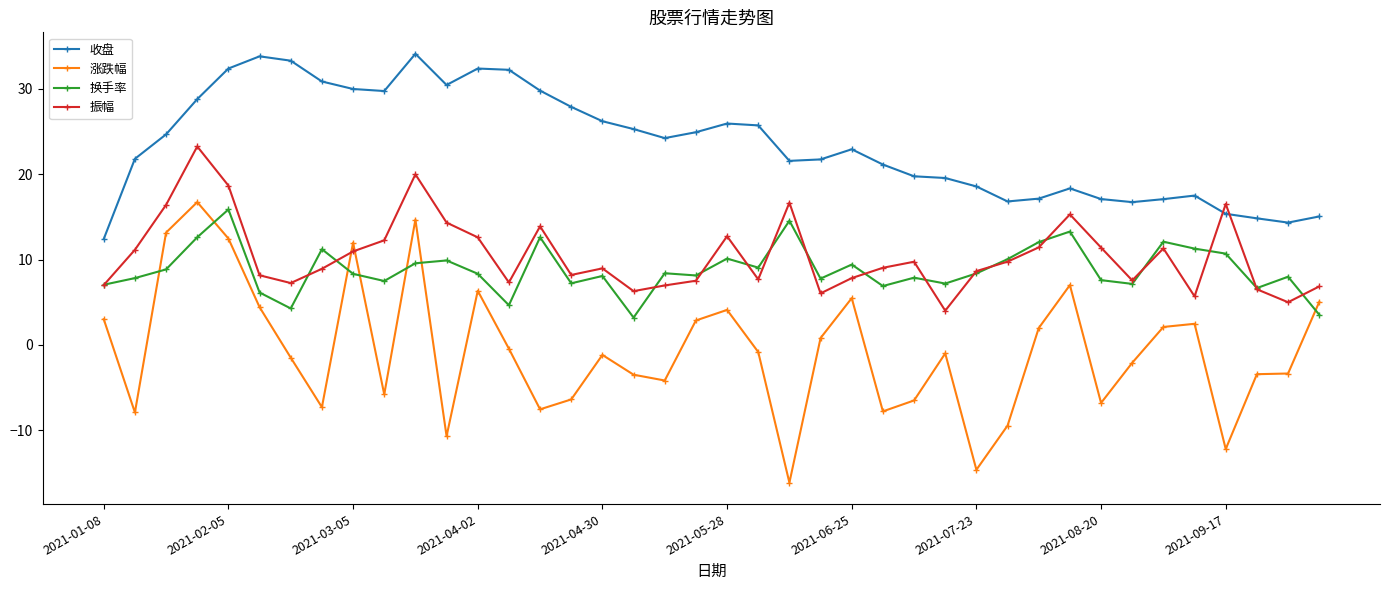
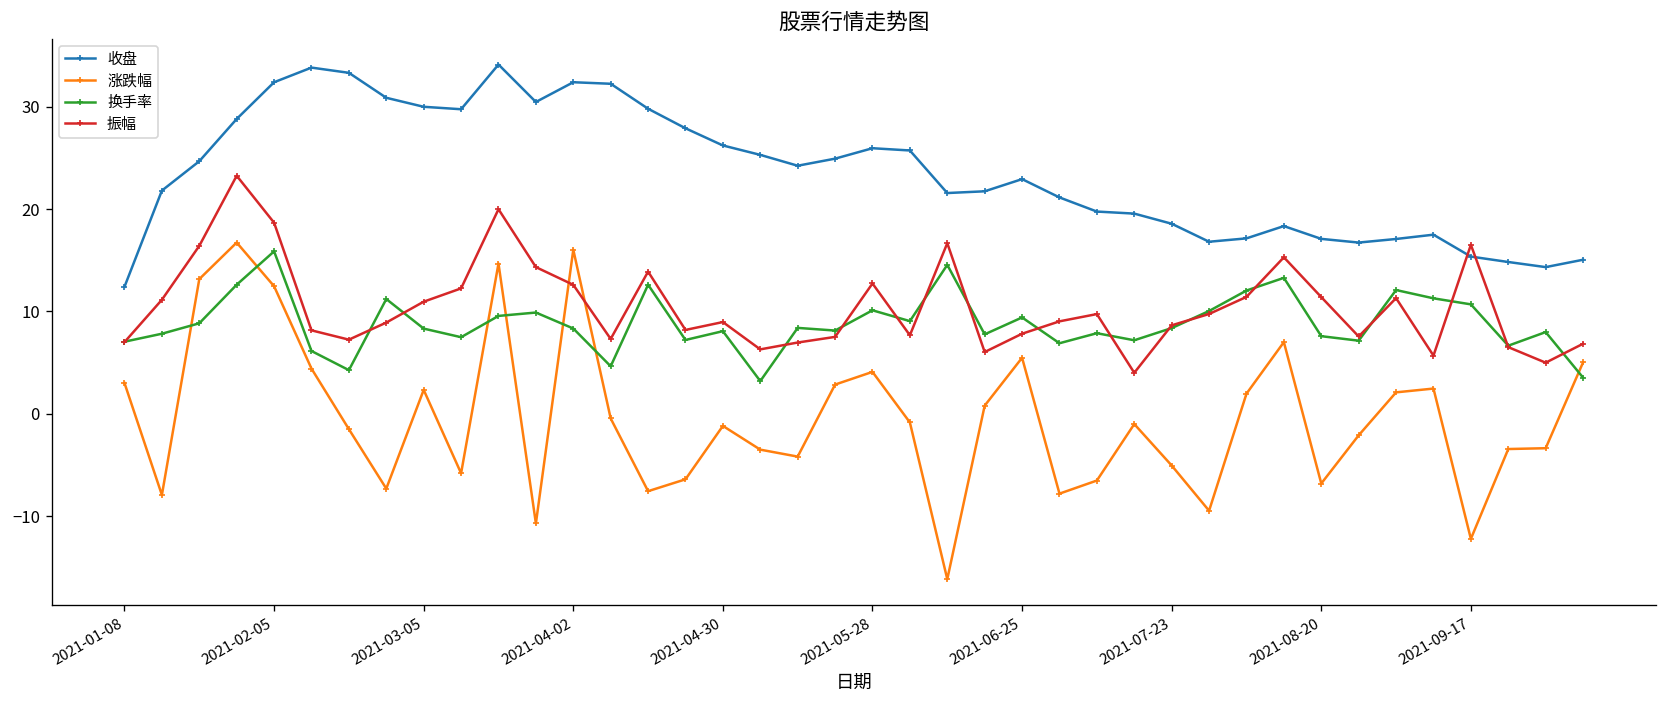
  {
    "收盘": {
      "2021-01-08": 12,
      "2021-02-05": 32,
      "2021-03-05": 30,
      "2021-04-02": 32,
      "2021-04-30": 26,
      "2021-05-28": 26,
      "2021-06-25": 23,
      "2021-07-23": 19,
      "2021-08-20": 17,
      "2021-09-17": 15
    },
    "涨跌幅": {
      "2021-01-08": 3,
      "2021-02-05": 12,
-     "2021-03-05": 12,
-     "2021-04-02": 6,
+     "2021-03-05": 2,
+     "2021-04-02": 16,
      "2021-04-30": -1,
      "2021-05-28": 4,
      "2021-06-25": 5,
-     "2021-07-23": -15,
+     "2021-07-23": -5,
      "2021-08-20": -7,
      "2021-09-17": -12
    },
    "换手率": {
      "2021-02-05": 16,
      "2021-03-05": 8,
      "2021-04-02": 8,
      "2021-04-30": 8,
      "2021-05-28": 10,
      "2021-06-25": 9,
      "2021-08-20": 8,
      "2021-09-17": 11
    },
    "振幅": {
      "2021-02-05": 19,
      "2021-03-05": 11,
      "2021-04-02": 13,
      "2021-04-30": 9,
      "2021-05-28": 13,
      "2021-06-25": 8,
      "2021-08-20": 11,
      "2021-09-17": 17
    }
  }
